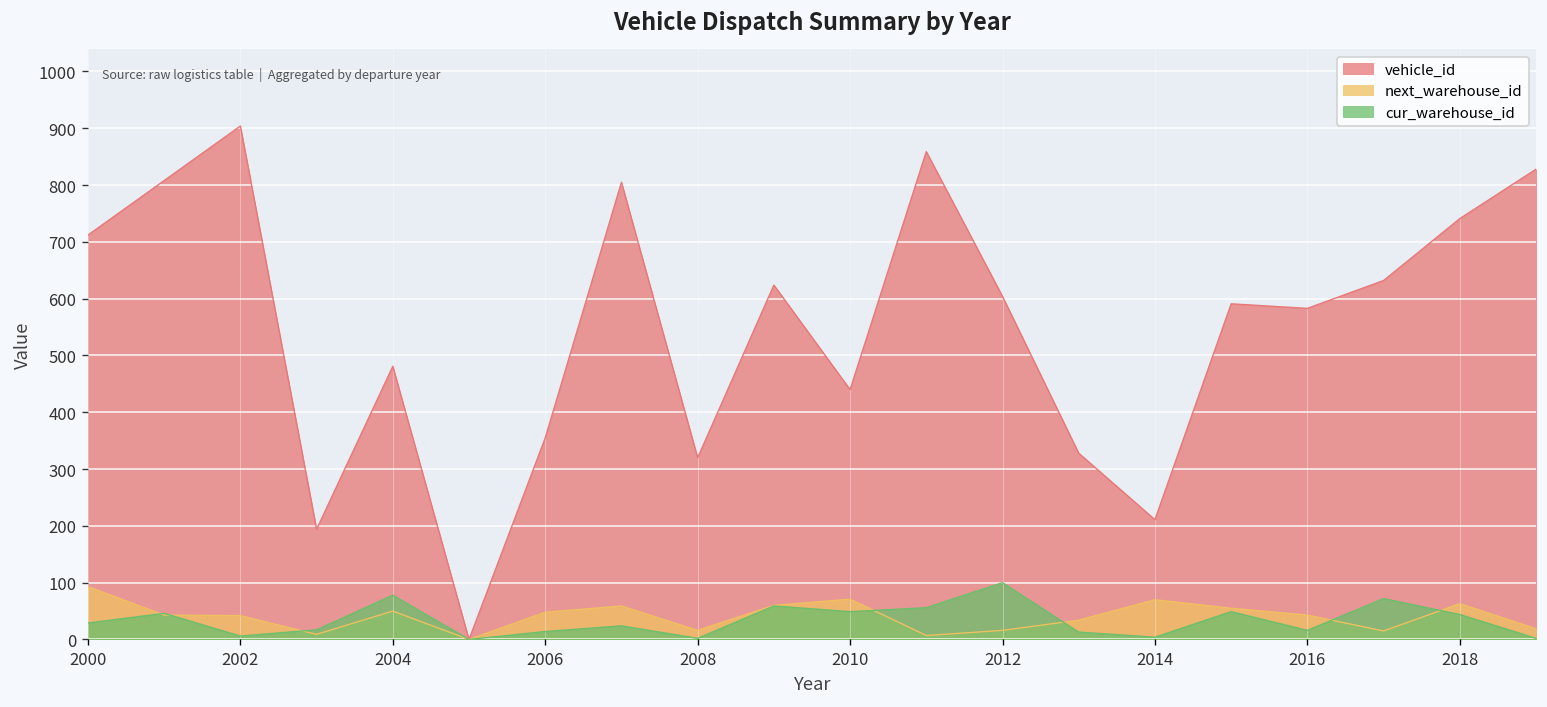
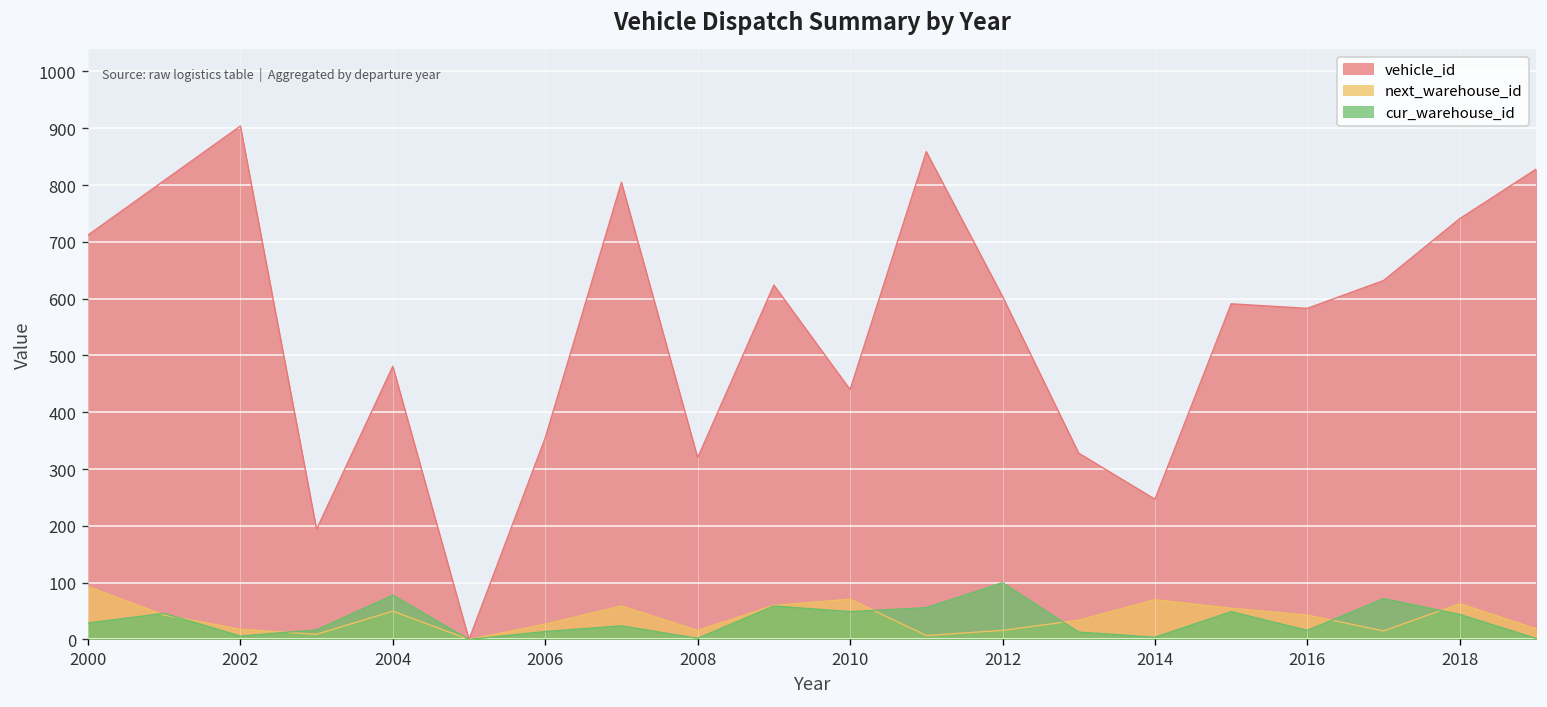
  {
    "vehicle_id": {
      "2000": 710,
      "2002": 900,
      "2004": 480,
      "2006": 360,
      "2008": 320,
      "2010": 440,
      "2012": 600,
-     "2014": 210,
+     "2014": 250,
      "2016": 580,
      "2018": 740
    },
    "next_warehouse_id": {
      "2000": 90,
-     "2002": 40,
+     "2002": 20,
      "2004": 50,
-     "2006": 50,
+     "2006": 30,
      "2008": 20,
      "2010": 70,
      "2012": 20,
      "2014": 70,
      "2016": 40,
      "2018": 60
    },
    "cur_warehouse_id": {
      "2000": 30,
      "2002": 10,
      "2004": 80,
      "2006": 10,
      "2008": 0,
      "2010": 50,
      "2012": 100,
      "2014": 0,
      "2016": 20,
      "2018": 40
    }
  }
